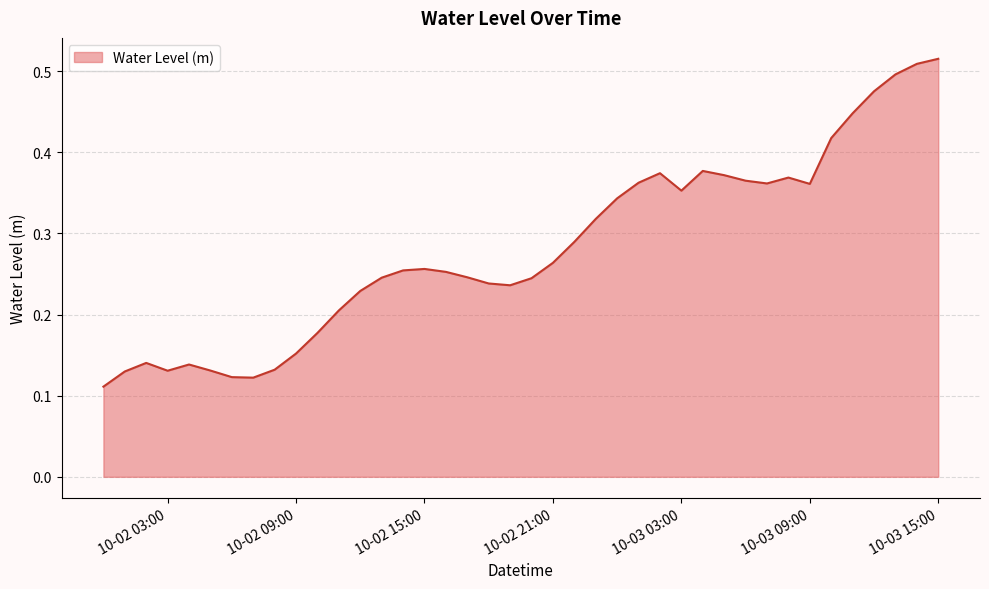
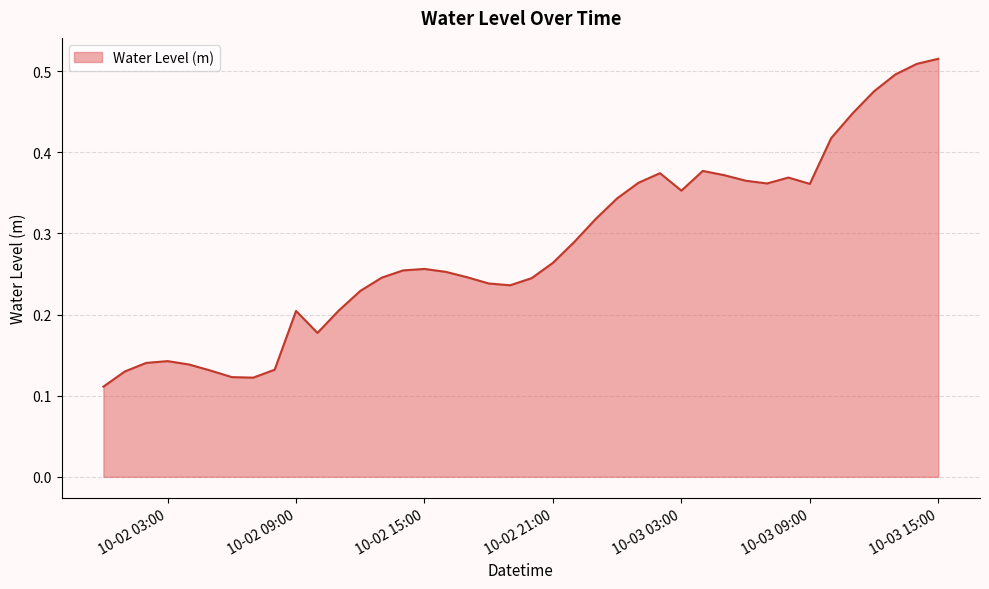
  {
-   "10-02 03:00": 0.13,
-   "10-02 09:00": 0.15,
+   "10-02 03:00": 0.14,
+   "10-02 09:00": 0.20,
    "10-02 15:00": 0.26,
    "10-02 21:00": 0.26,
    "10-03 03:00": 0.35,
    "10-03 09:00": 0.36,
    "10-03 15:00": 0.52
  }
